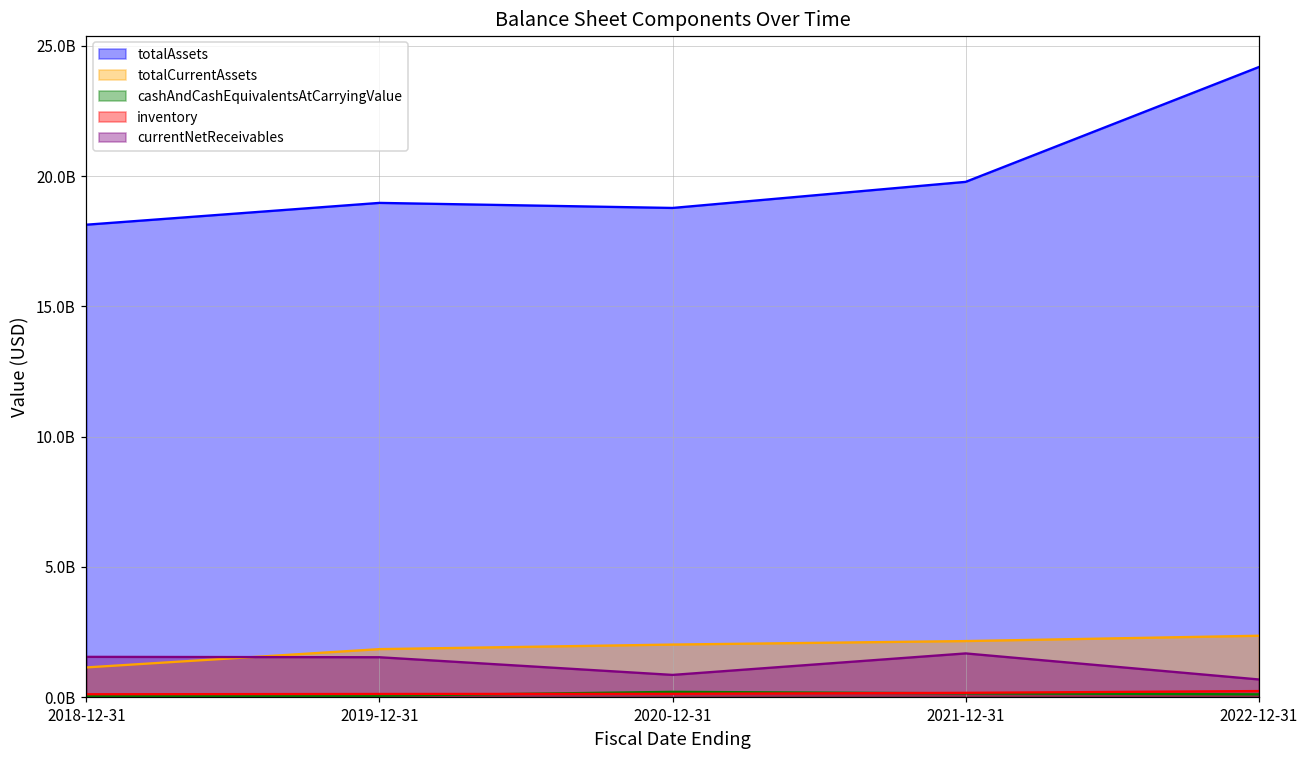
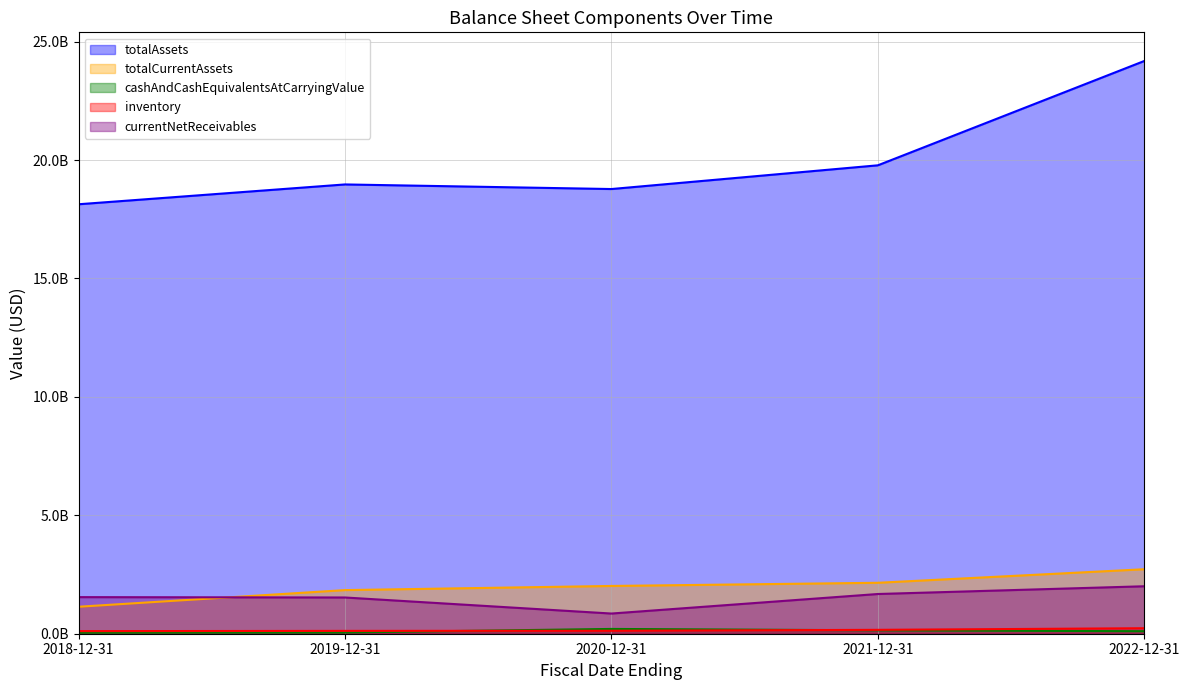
  {
    "totalAssets": {
      "2018-12-31": 18100000000,
      "2019-12-31": 19000000000,
      "2020-12-31": 18800000000,
      "2021-12-31": 19800000000,
      "2022-12-31": 24200000000
    },
    "totalCurrentAssets": {
      "2018-12-31": 1100000000,
      "2019-12-31": 1800000000,
      "2020-12-31": 2000000000,
      "2021-12-31": 2200000000,
-     "2022-12-31": 2400000000
+     "2022-12-31": 2700000000
    },
    "cashAndCashEquivalentsAtCarryingValue": {
      "2022-12-31": 100000000
    },
    "inventory": {
      "2022-12-31": 200000000
    },
    "currentNetReceivables": {
      "2018-12-31": 1500000000,
      "2019-12-31": 1500000000,
      "2020-12-31": 900000000,
      "2021-12-31": 1700000000,
-     "2022-12-31": 700000000
+     "2022-12-31": 2000000000
    }
  }
